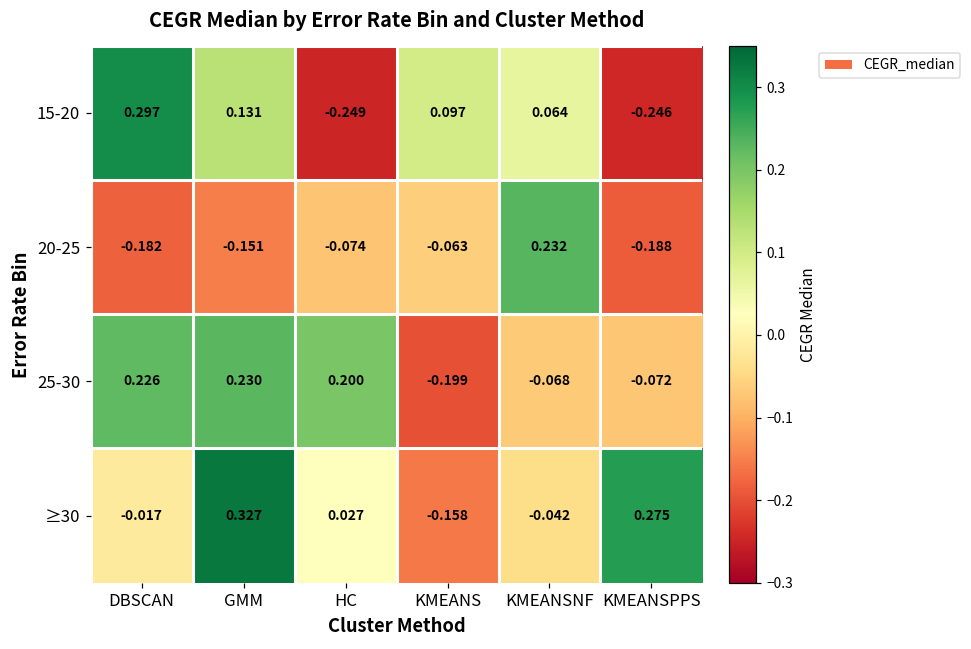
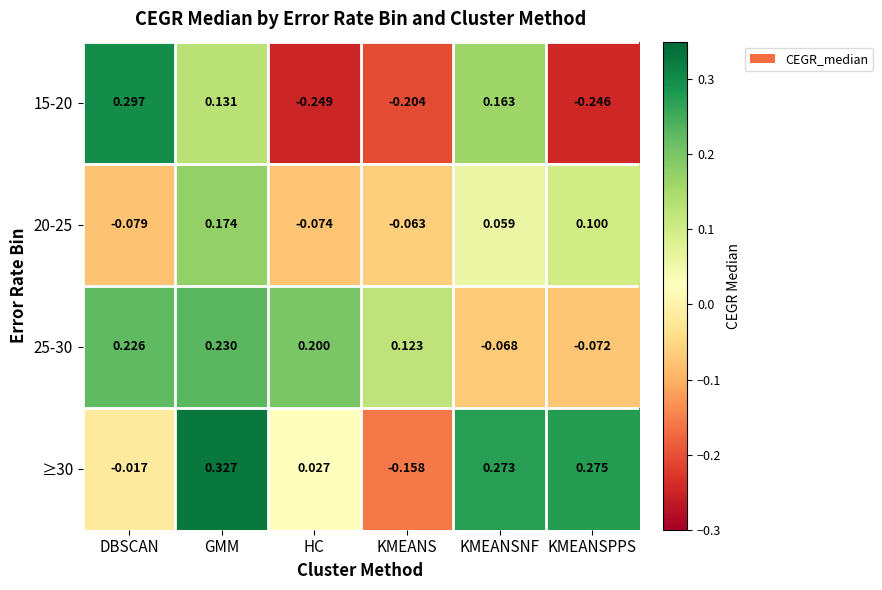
  {
    "15-20": {
      "DBSCAN": 0.297,
      "GMM": 0.131,
      "HC": -0.249,
-     "KMEANS": 0.097,
-     "KMEANSNF": 0.064,
+     "KMEANS": -0.204,
+     "KMEANSNF": 0.163,
      "KMEANSPPS": -0.246
    },
    "20-25": {
-     "DBSCAN": -0.182,
-     "GMM": -0.151,
+     "DBSCAN": -0.079,
+     "GMM": 0.174,
      "HC": -0.074,
      "KMEANS": -0.063,
-     "KMEANSNF": 0.232,
-     "KMEANSPPS": -0.188
+     "KMEANSNF": 0.059,
+     "KMEANSPPS": 0.100
    },
    "25-30": {
      "DBSCAN": 0.226,
      "GMM": 0.230,
      "HC": 0.200,
-     "KMEANS": -0.199,
+     "KMEANS": 0.123,
      "KMEANSNF": -0.068,
      "KMEANSPPS": -0.072
    },
    "≥30": {
      "DBSCAN": -0.017,
      "GMM": 0.327,
      "HC": 0.027,
      "KMEANS": -0.158,
-     "KMEANSNF": -0.042,
+     "KMEANSNF": 0.273,
      "KMEANSPPS": 0.275
    }
  }
